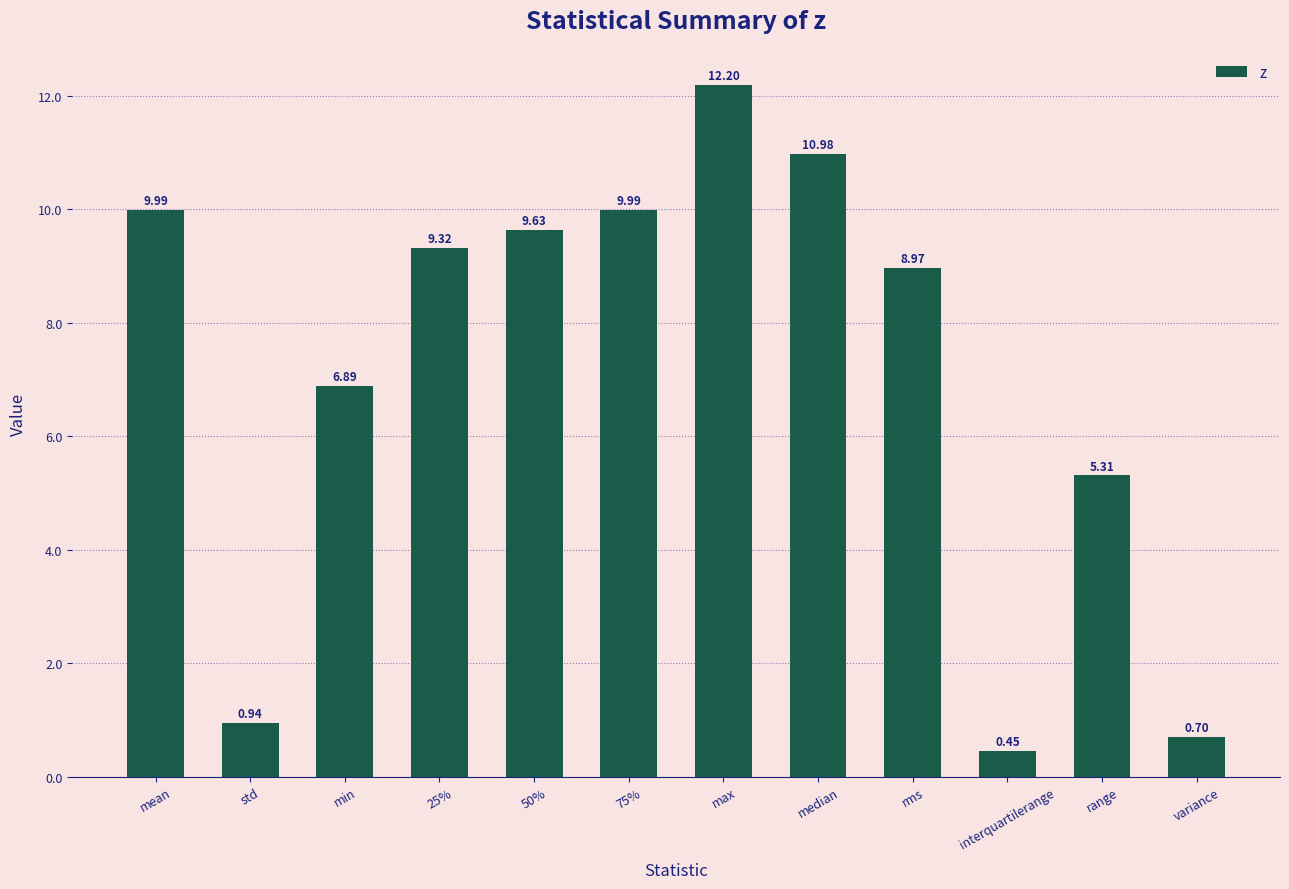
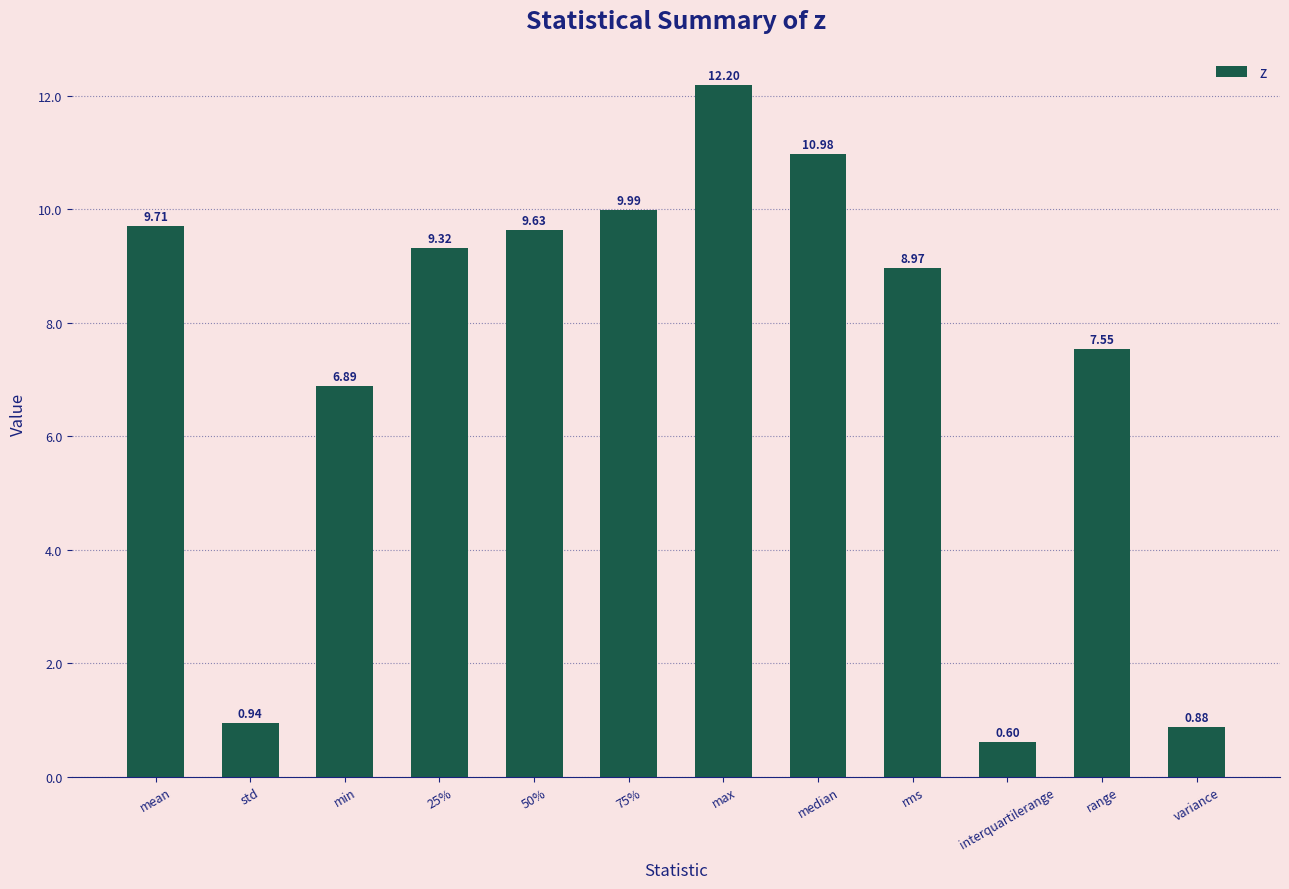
  {
-   "mean": 9.99,
+   "mean": 9.71,
    "std": 0.94,
    "min": 6.89,
    "25%": 9.32,
    "50%": 9.63,
    "75%": 9.99,
    "max": 12.20,
    "median": 10.98,
    "rms": 8.97,
-   "interquartilerange": 0.45,
-   "range": 5.31,
-   "variance": 0.70
+   "interquartilerange": 0.60,
+   "range": 7.55,
+   "variance": 0.88
  }
